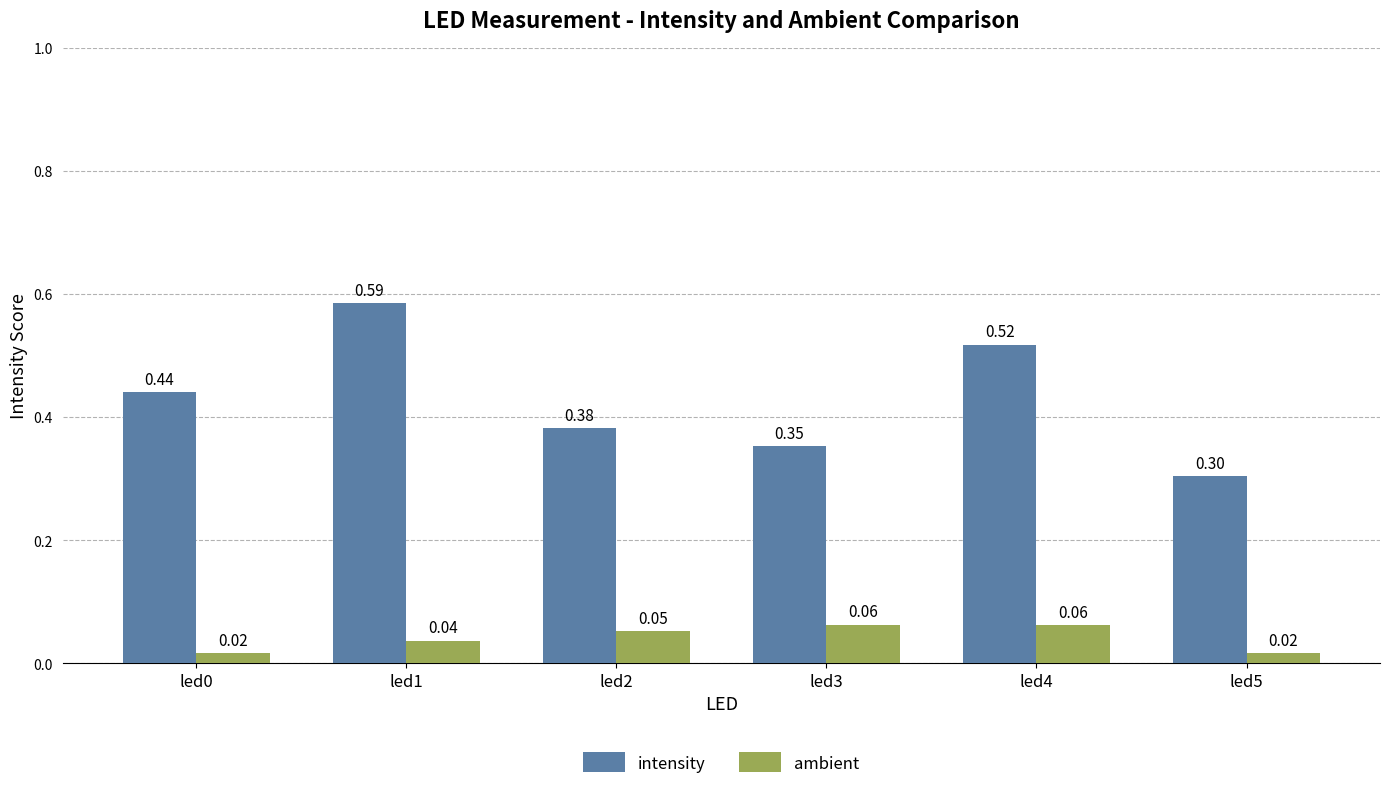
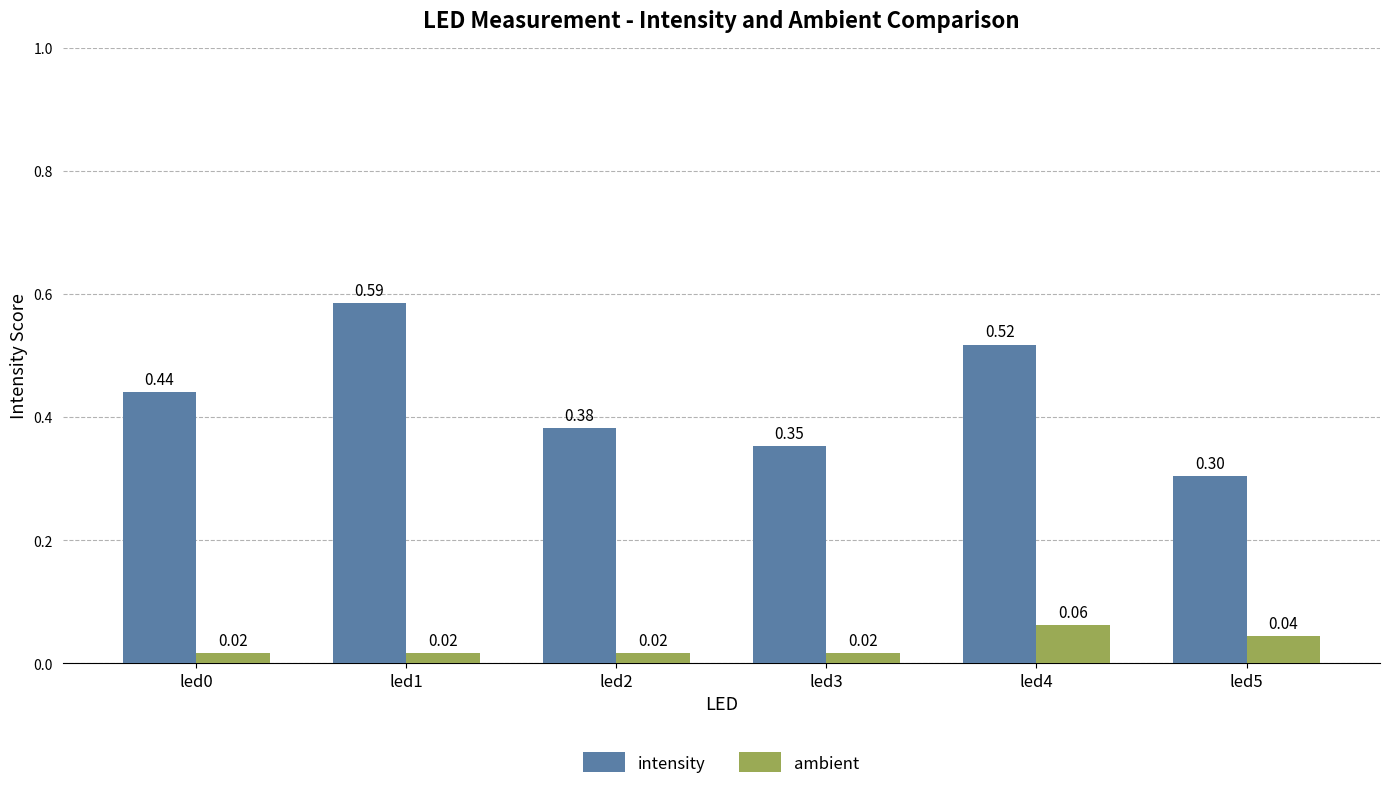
  {
    "intensity": {
      "led0": 0.44,
      "led1": 0.59,
      "led2": 0.38,
      "led3": 0.35,
      "led4": 0.52,
      "led5": 0.30
    },
    "ambient": {
      "led0": 0.02,
-     "led1": 0.04,
-     "led2": 0.05,
-     "led3": 0.06,
+     "led1": 0.02,
+     "led2": 0.02,
+     "led3": 0.02,
      "led4": 0.06,
-     "led5": 0.02
+     "led5": 0.04
    }
  }
